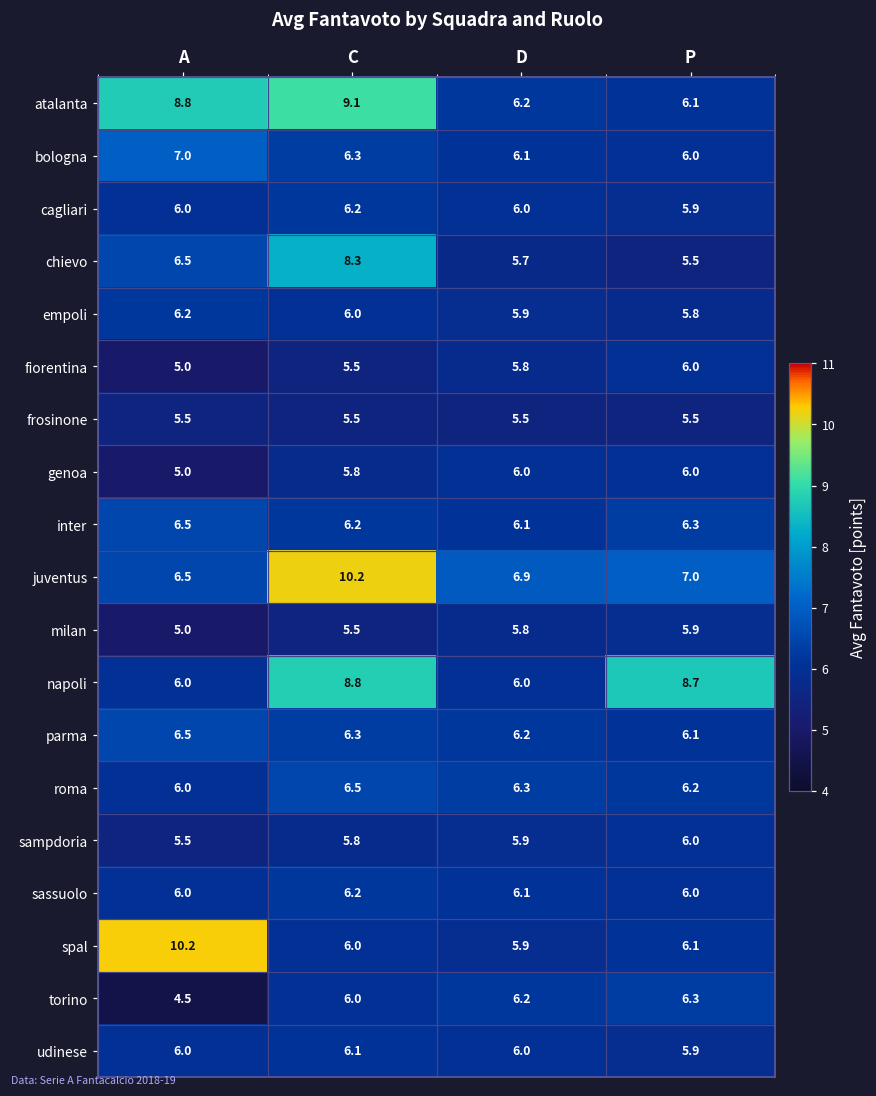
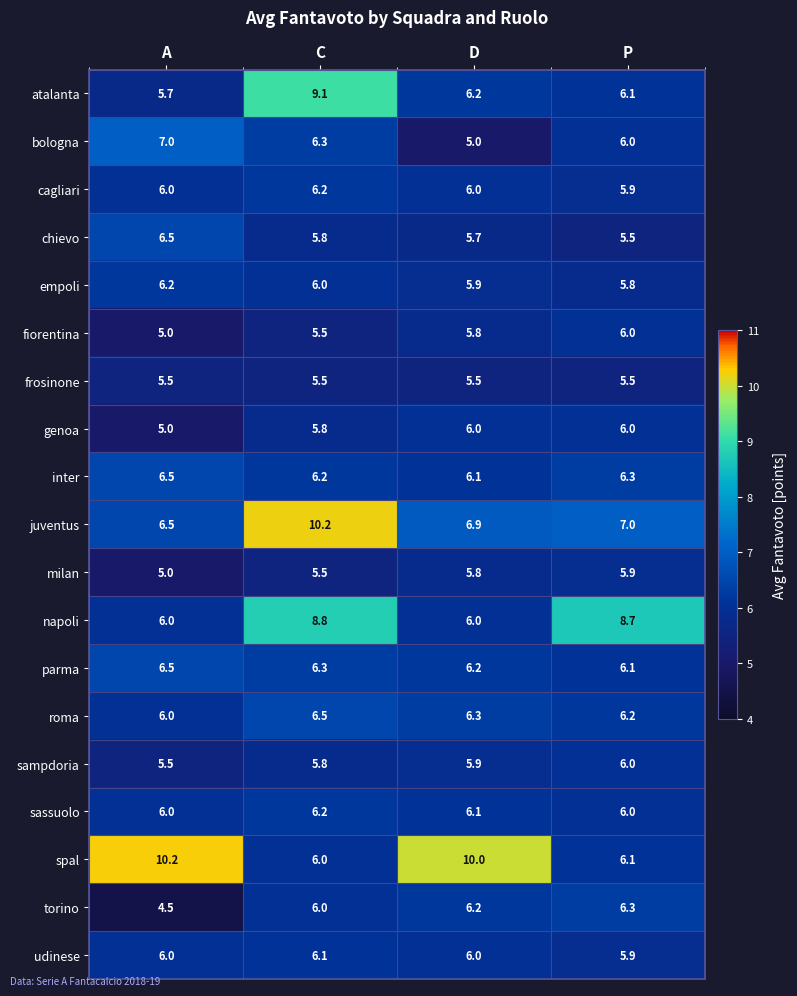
  {
    "atalanta": {
-     "A": 8.8,
+     "A": 5.7,
      "C": 9.1,
      "D": 6.2,
      "P": 6.1
    },
    "bologna": {
      "A": 7.0,
      "C": 6.3,
-     "D": 6.1,
+     "D": 5.0,
      "P": 6.0
    },
    "cagliari": {
      "A": 6.0,
      "C": 6.2,
      "D": 6.0,
      "P": 5.9
    },
    "chievo": {
      "A": 6.5,
-     "C": 8.3,
+     "C": 5.8,
      "D": 5.7,
      "P": 5.5
    },
    "empoli": {
      "A": 6.2,
      "C": 6.0,
      "D": 5.9,
      "P": 5.8
    },
    "fiorentina": {
      "A": 5.0,
      "C": 5.5,
      "D": 5.8,
      "P": 6.0
    },
    "frosinone": {
      "A": 5.5,
      "C": 5.5,
      "D": 5.5,
      "P": 5.5
    },
    "genoa": {
      "A": 5.0,
      "C": 5.8,
      "D": 6.0,
      "P": 6.0
    },
    "inter": {
      "A": 6.5,
      "C": 6.2,
      "D": 6.1,
      "P": 6.3
    },
    "juventus": {
      "A": 6.5,
      "C": 10.2,
      "D": 6.9,
      "P": 7.0
    },
    "milan": {
      "A": 5.0,
      "C": 5.5,
      "D": 5.8,
      "P": 5.9
    },
    "napoli": {
      "A": 6.0,
      "C": 8.8,
      "D": 6.0,
      "P": 8.7
    },
    "parma": {
      "A": 6.5,
      "C": 6.3,
      "D": 6.2,
      "P": 6.1
    },
    "roma": {
      "A": 6.0,
      "C": 6.5,
      "D": 6.3,
      "P": 6.2
    },
    "sampdoria": {
      "A": 5.5,
      "C": 5.8,
      "D": 5.9,
      "P": 6.0
    },
    "sassuolo": {
      "A": 6.0,
      "C": 6.2,
      "D": 6.1,
      "P": 6.0
    },
    "spal": {
      "A": 10.2,
      "C": 6.0,
-     "D": 5.9,
+     "D": 10.0,
      "P": 6.1
    },
    "torino": {
      "A": 4.5,
      "C": 6.0,
      "D": 6.2,
      "P": 6.3
    },
    "udinese": {
      "A": 6.0,
      "C": 6.1,
      "D": 6.0,
      "P": 5.9
    }
  }
